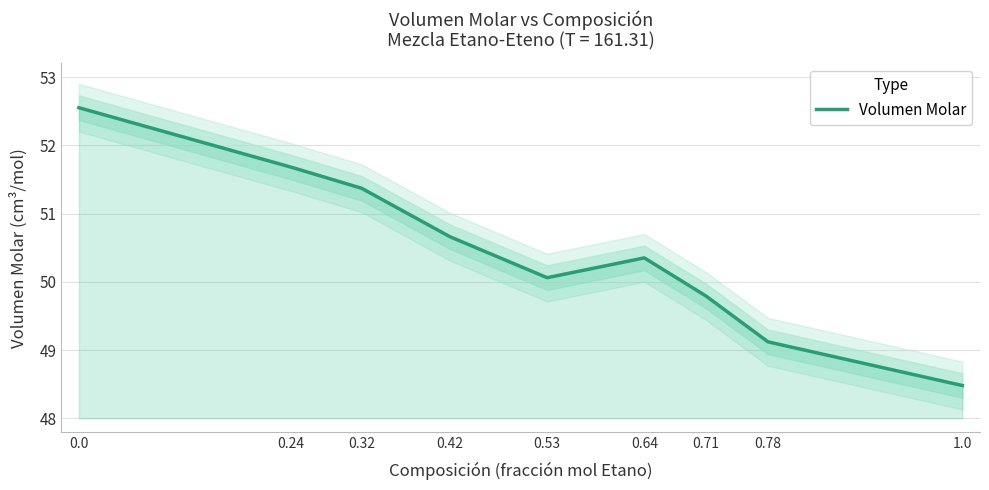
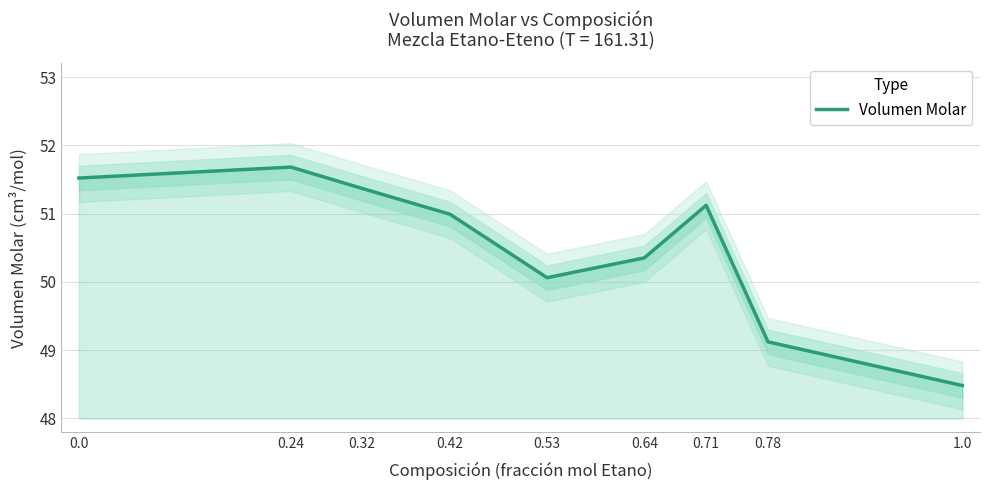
  {
    "Volumen Molar": {
-     "0.0": 52.6,
+     "0.0": 51.5,
      "0.24": 51.7,
      "0.32": 51.4,
-     "0.42": 50.7,
+     "0.42": 51.0,
      "0.53": 50.1,
      "0.64": 50.4,
-     "0.71": 49.8,
+     "0.71": 51.1,
      "0.78": 49.1,
      "1.0": 48.5
    }
  }
